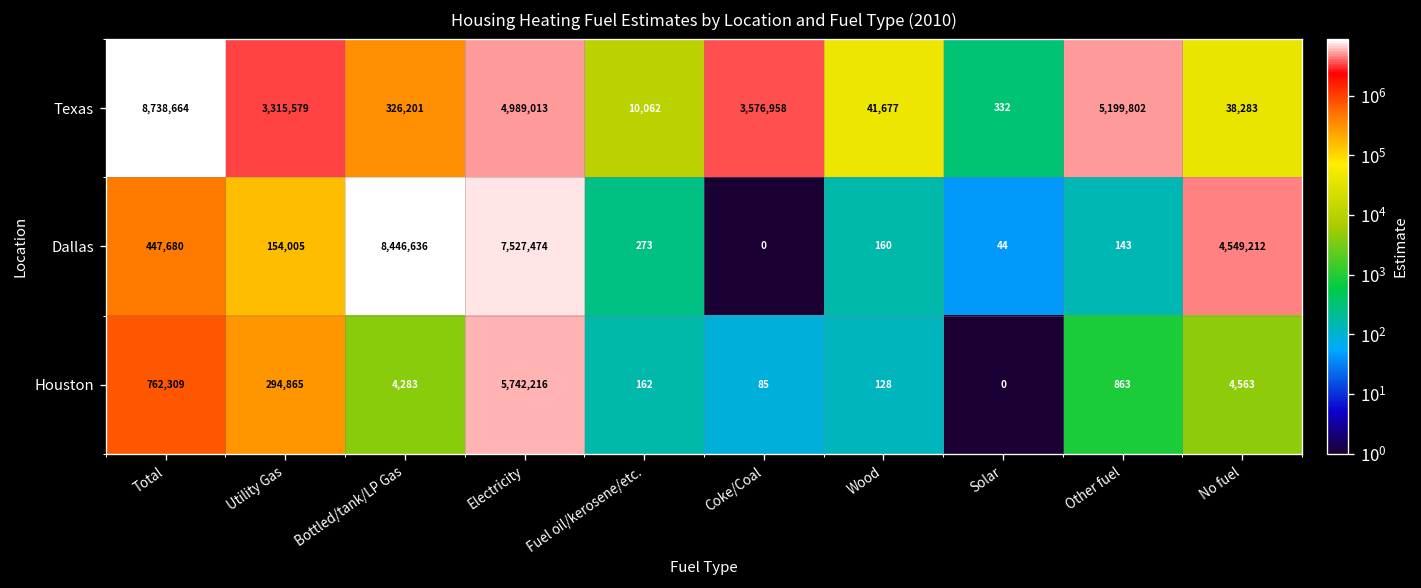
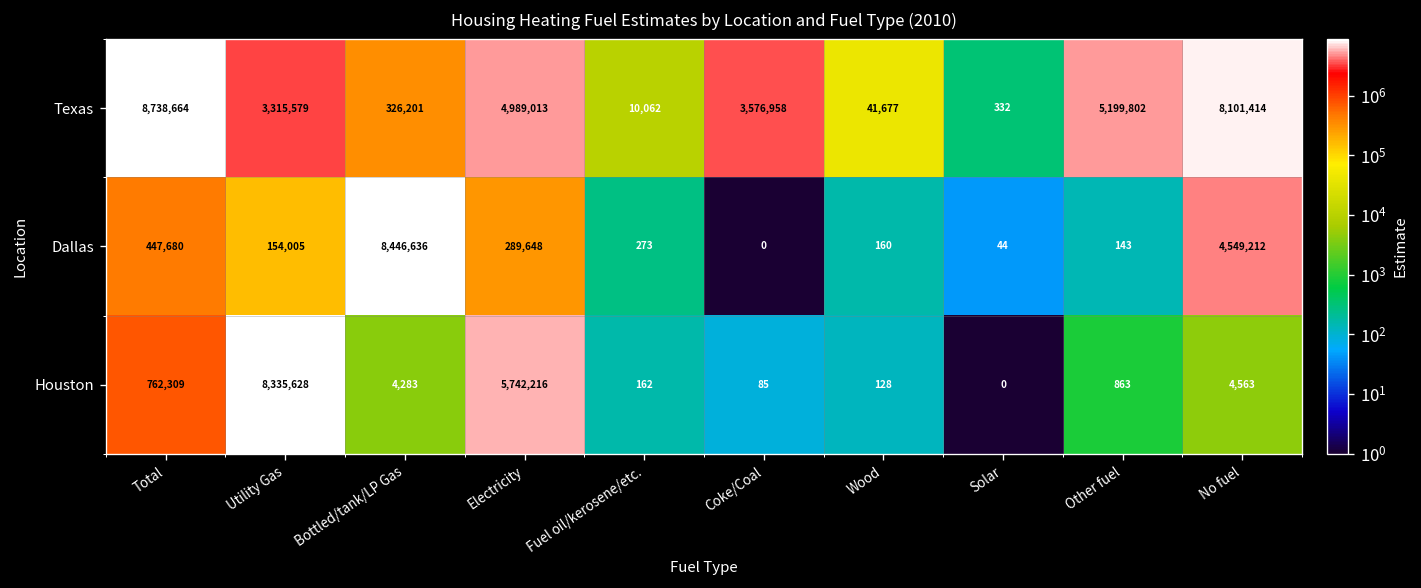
  {
    "Texas": {
      "Total": "8,738,664",
      "Utility Gas": "3,315,579",
      "Bottled/tank/LP Gas": "326,201",
      "Electricity": "4,989,013",
      "Fuel oil/kerosene/etc.": "10,062",
      "Coke/Coal": "3,576,958",
      "Wood": "41,677",
      "Solar": "332",
      "Other fuel": "5,199,802",
-     "No fuel": "38,283"
+     "No fuel": "8,101,414"
    },
    "Dallas": {
      "Total": "447,680",
      "Utility Gas": "154,005",
      "Bottled/tank/LP Gas": "8,446,636",
-     "Electricity": "7,527,474",
+     "Electricity": "289,648",
      "Fuel oil/kerosene/etc.": "273",
      "Coke/Coal": "0",
      "Wood": "160",
      "Solar": "44",
      "Other fuel": "143",
      "No fuel": "4,549,212"
    },
    "Houston": {
      "Total": "762,309",
-     "Utility Gas": "294,865",
+     "Utility Gas": "8,335,628",
      "Bottled/tank/LP Gas": "4,283",
      "Electricity": "5,742,216",
      "Fuel oil/kerosene/etc.": "162",
      "Coke/Coal": "85",
      "Wood": "128",
      "Solar": "0",
      "Other fuel": "863",
      "No fuel": "4,563"
    }
  }
